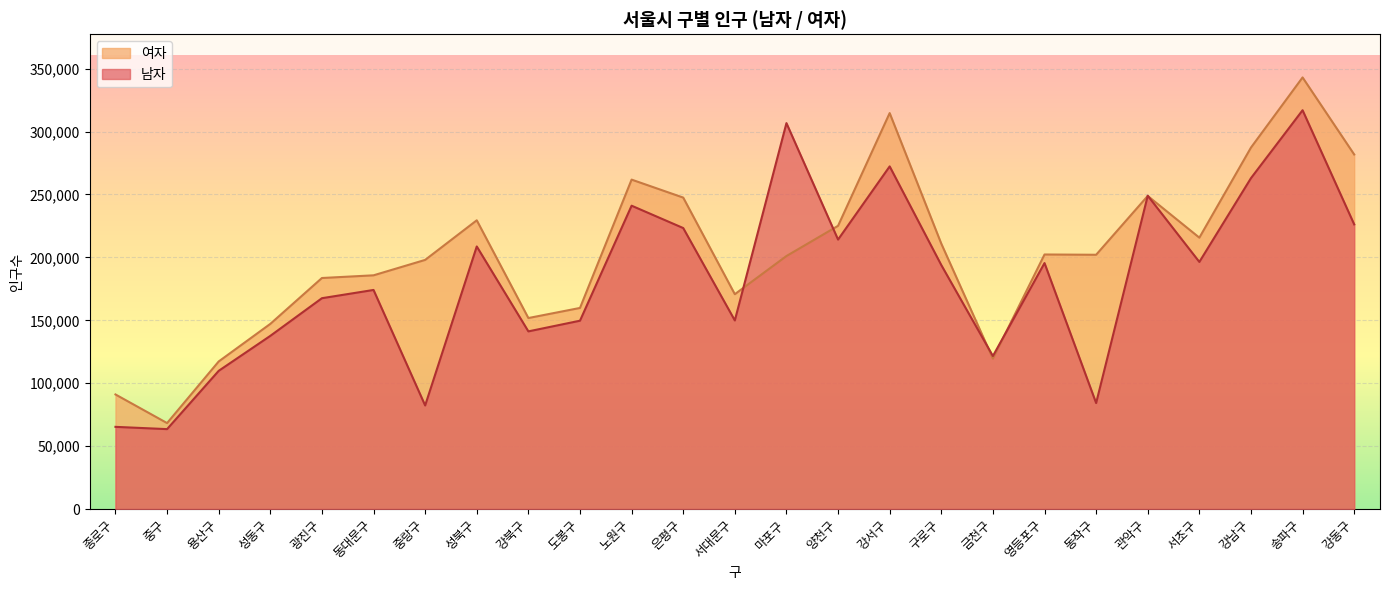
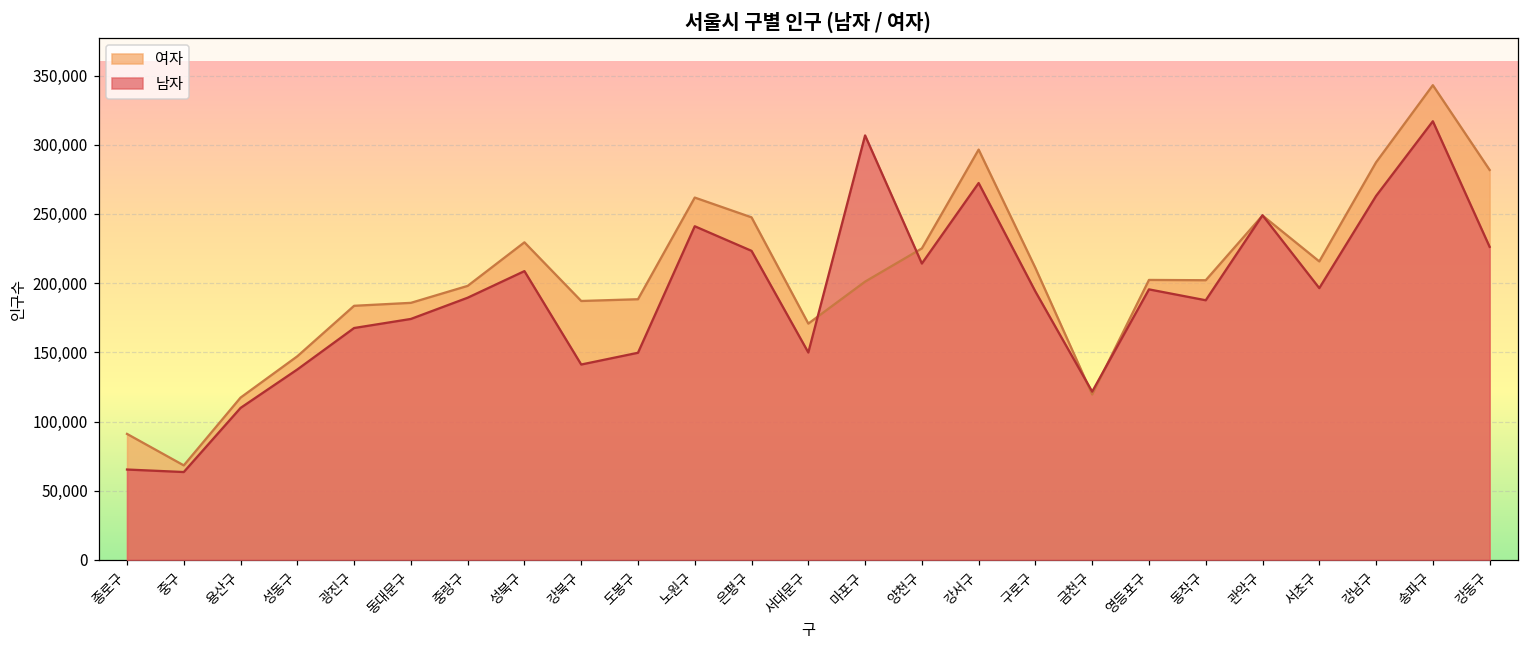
  {
    "여자": {
      "종로구": "91,000",
      "중구": "68,000",
      "용산구": "117,000",
      "성동구": "147,000",
      "광진구": "184,000",
      "동대문구": "186,000",
      "중랑구": "198,000",
      "성북구": "229,000",
-     "강북구": "152,000",
-     "도봉구": "160,000",
+     "강북구": "187,000",
+     "도봉구": "188,000",
      "노원구": "262,000",
      "은평구": "248,000",
      "서대문구": "171,000",
      "마포구": "201,000",
      "양천구": "225,000",
-     "강서구": "315,000",
+     "강서구": "296,000",
      "구로구": "211,000",
      "금천구": "120,000",
      "영등포구": "202,000",
      "동작구": "202,000",
      "서초구": "216,000",
      "강남구": "287,000",
      "송파구": "343,000",
      "강동구": "282,000"
    },
    "남자": {
      "종로구": "65,000",
      "중구": "63,000",
      "용산구": "110,000",
      "성동구": "138,000",
      "광진구": "168,000",
      "동대문구": "174,000",
-     "중랑구": "82,000",
+     "중랑구": "189,000",
      "성북구": "209,000",
      "강북구": "141,000",
      "도봉구": "150,000",
      "노원구": "241,000",
      "은평구": "223,000",
      "서대문구": "150,000",
      "마포구": "307,000",
      "양천구": "214,000",
      "강서구": "272,000",
      "구로구": "194,000",
      "금천구": "122,000",
      "영등포구": "195,000",
-     "동작구": "84,000",
+     "동작구": "188,000",
      "서초구": "196,000",
      "강남구": "263,000",
      "송파구": "317,000",
      "강동구": "226,000"
    }
  }
